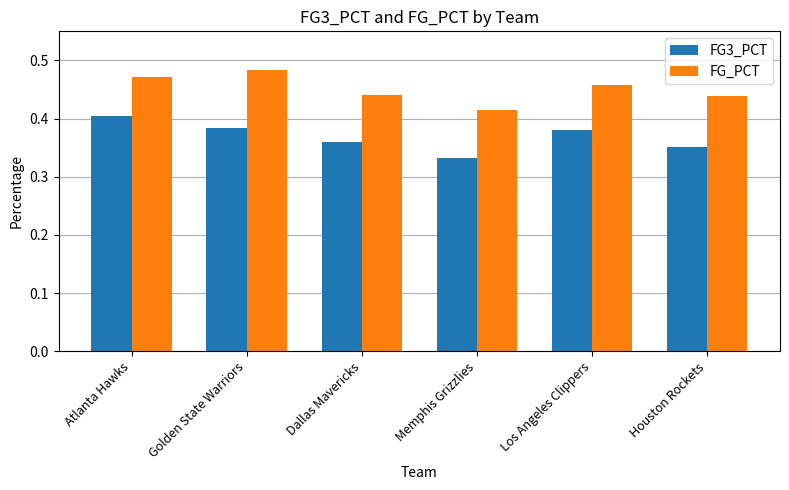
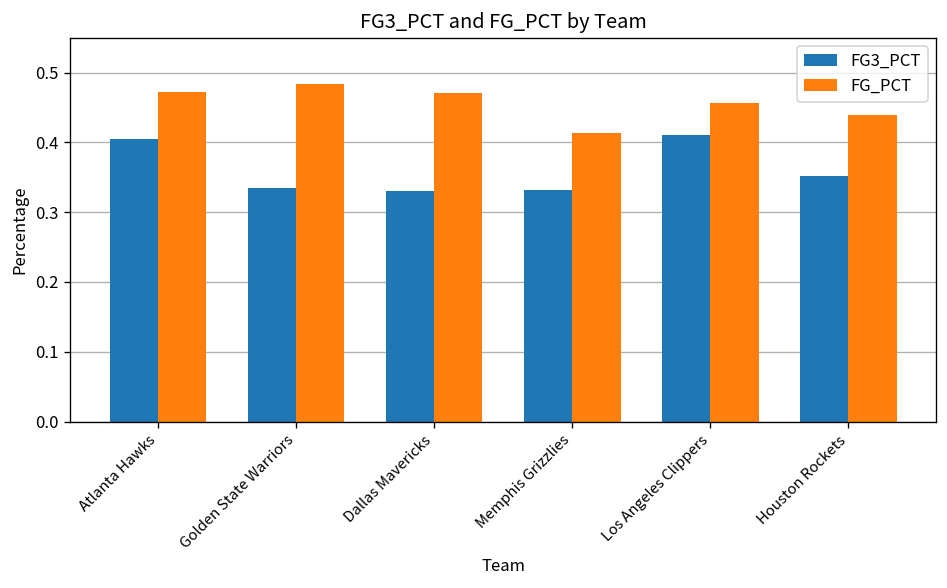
  {
    "FG3_PCT": {
      "Atlanta Hawks": 0.41,
-     "Golden State Warriors": 0.38,
-     "Dallas Mavericks": 0.36,
+     "Golden State Warriors": 0.34,
+     "Dallas Mavericks": 0.33,
      "Memphis Grizzlies": 0.33,
-     "Los Angeles Clippers": 0.38,
+     "Los Angeles Clippers": 0.41,
      "Houston Rockets": 0.35
    },
    "FG_PCT": {
      "Atlanta Hawks": 0.47,
      "Golden State Warriors": 0.48,
-     "Dallas Mavericks": 0.44,
+     "Dallas Mavericks": 0.47,
      "Memphis Grizzlies": 0.41,
      "Los Angeles Clippers": 0.46,
      "Houston Rockets": 0.44
    }
  }
